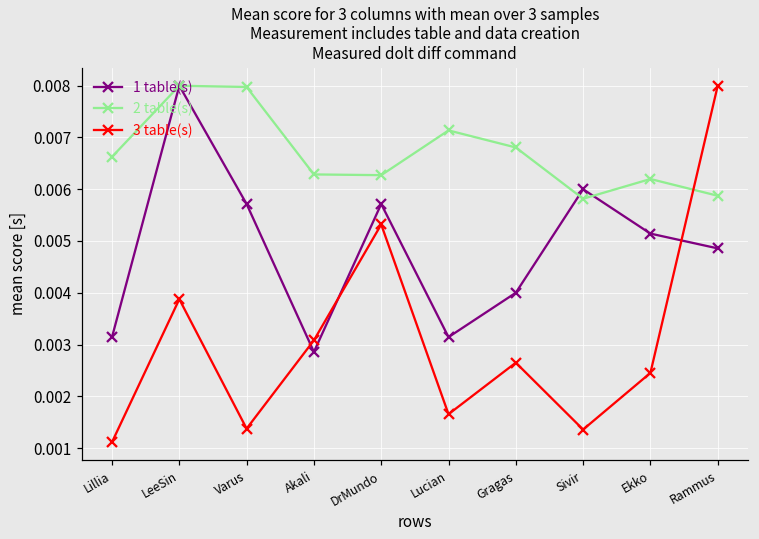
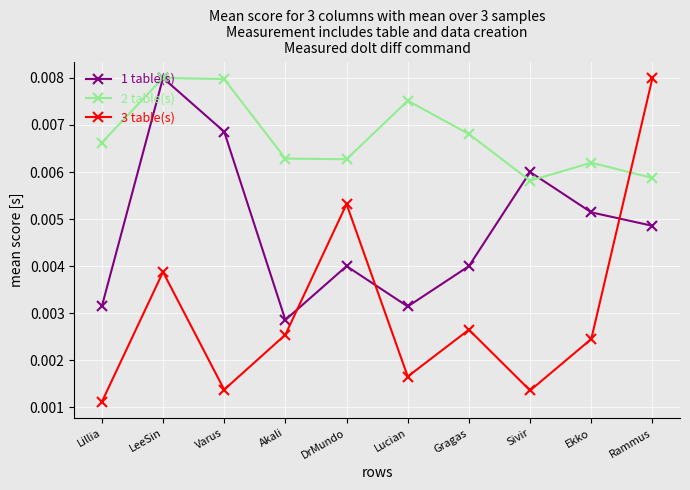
  {
    "1 table(s)": {
      "Lillia": 0.0031,
-     "Varus": 0.0057,
+     "Varus": 0.0069,
      "Akali": 0.0029,
-     "DrMundo": 0.0057,
+     "DrMundo": 0.0040,
      "Lucian": 0.0031,
      "Gragas": 0.0040,
      "Sivir": 0.0060,
      "Ekko": 0.0051,
      "Rammus": 0.0049
    },
    "2 table(s)": {
      "Lillia": 0.0066,
      "Varus": 0.0080,
      "Akali": 0.0063,
      "DrMundo": 0.0063,
-     "Lucian": 0.0071,
+     "Lucian": 0.0075,
      "Gragas": 0.0068,
      "Sivir": 0.0058,
      "Ekko": 0.0062,
      "Rammus": 0.0059
    },
    "3 table(s)": {
      "Lillia": 0.0011,
      "LeeSin": 0.0039,
      "Varus": 0.0014,
-     "Akali": 0.0031,
+     "Akali": 0.0025,
      "DrMundo": 0.0053,
      "Lucian": 0.0017,
      "Gragas": 0.0026,
      "Sivir": 0.0014,
      "Ekko": 0.0025,
      "Rammus": 0.0080
    }
  }
